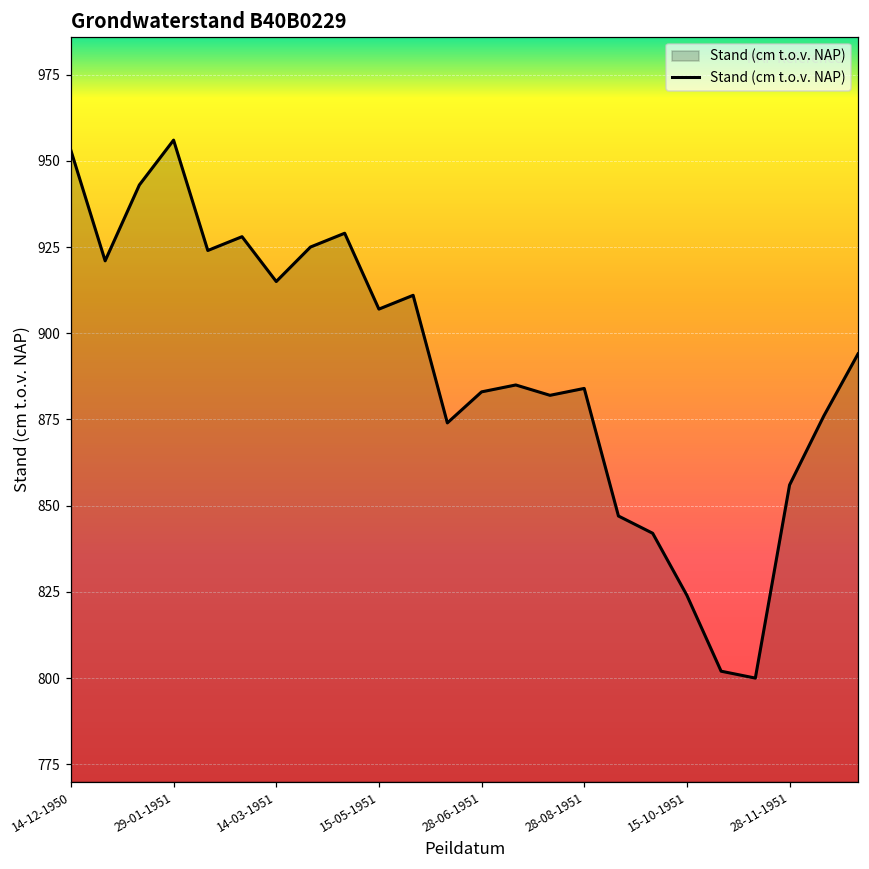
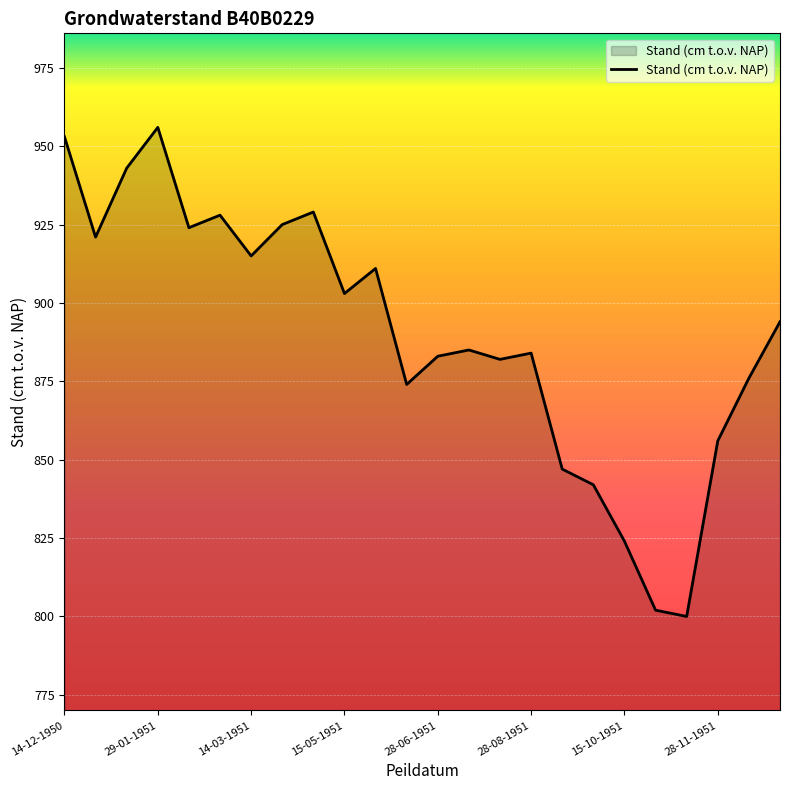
  {
    "14-12-1950": 953,
    "29-01-1951": 956,
    "14-03-1951": 915,
-   "15-05-1951": 907,
+   "15-05-1951": 903,
    "28-06-1951": 883,
    "28-08-1951": 884,
    "15-10-1951": 824,
    "28-11-1951": 856
  }
